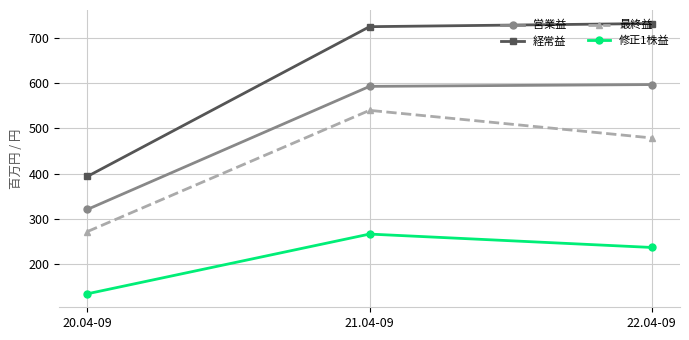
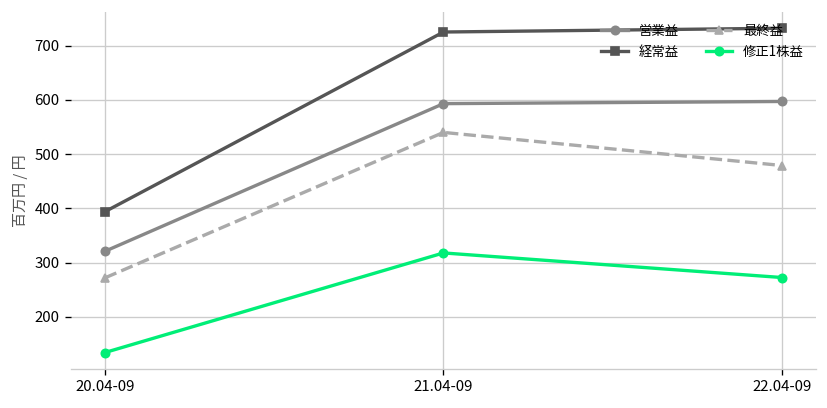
  {
    "経常益": {
      "20.04-09": 390,
      "21.04-09": 730,
      "22.04-09": 730
    },
    "修正1株益": {
      "20.04-09": 130,
-     "21.04-09": 270,
-     "22.04-09": 240
+     "21.04-09": 320,
+     "22.04-09": 270
    }
  }
